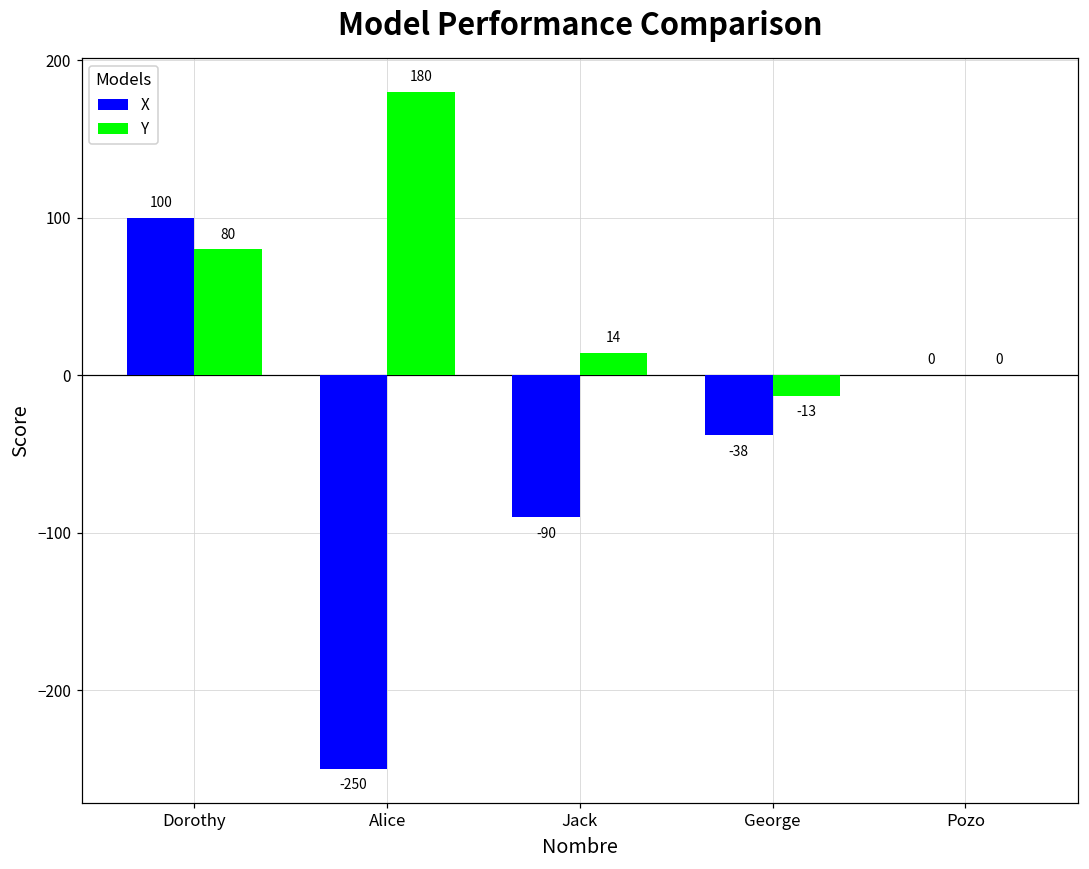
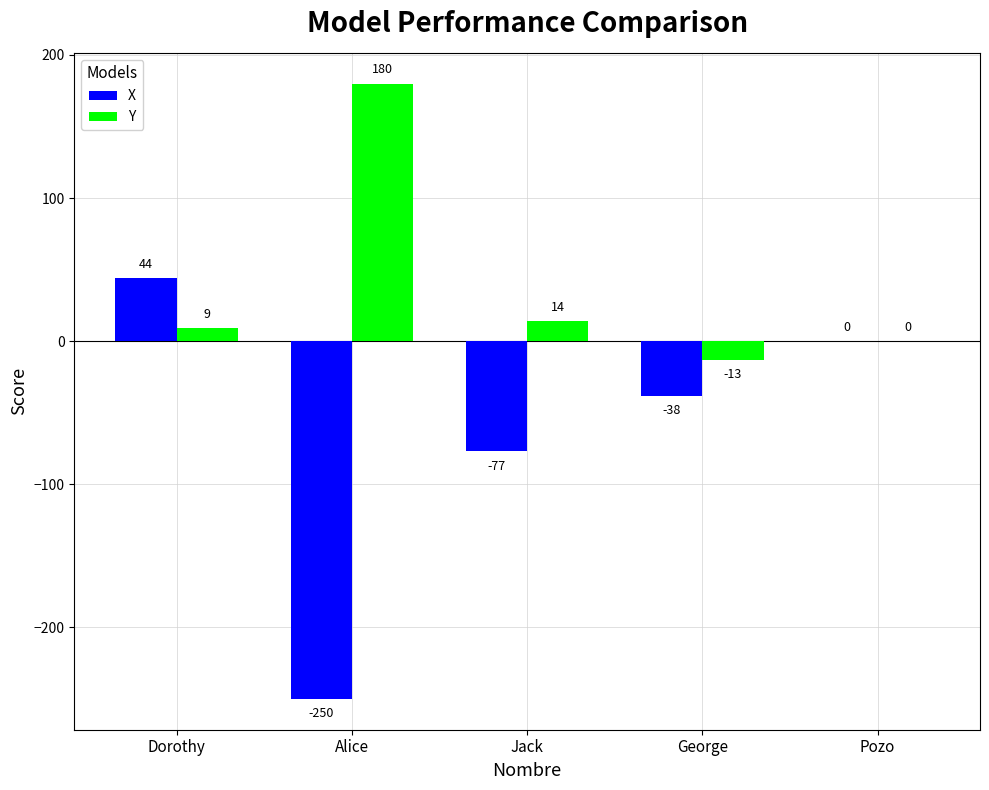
  {
    "X": {
-     "Dorothy": 100,
+     "Dorothy": 44,
      "Alice": -250,
-     "Jack": -90,
+     "Jack": -77,
      "George": -38,
      "Pozo": 0
    },
    "Y": {
-     "Dorothy": 80,
+     "Dorothy": 9,
      "Alice": 180,
      "Jack": 14,
      "George": -13,
      "Pozo": 0
    }
  }
